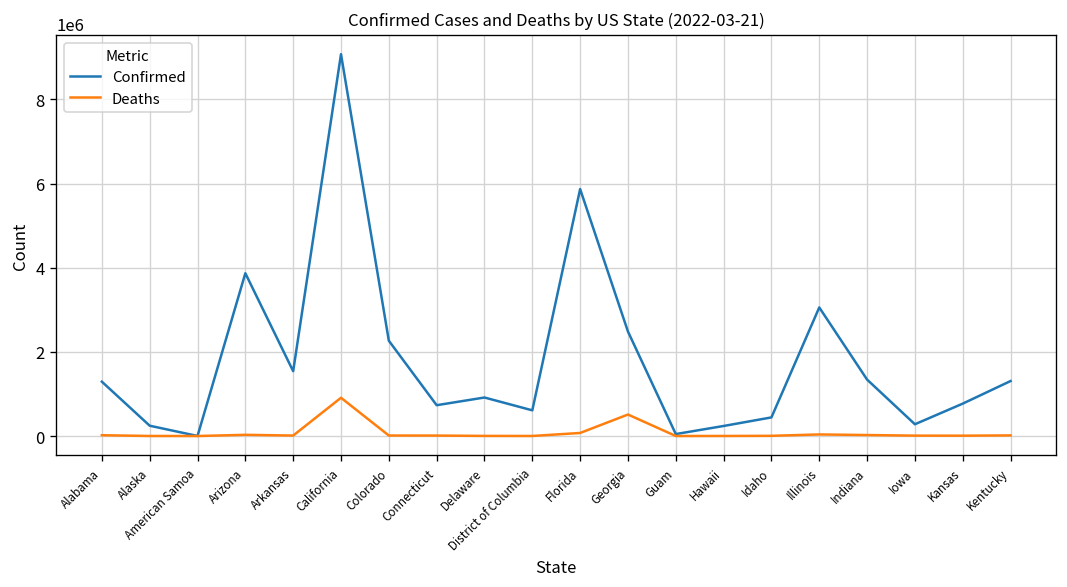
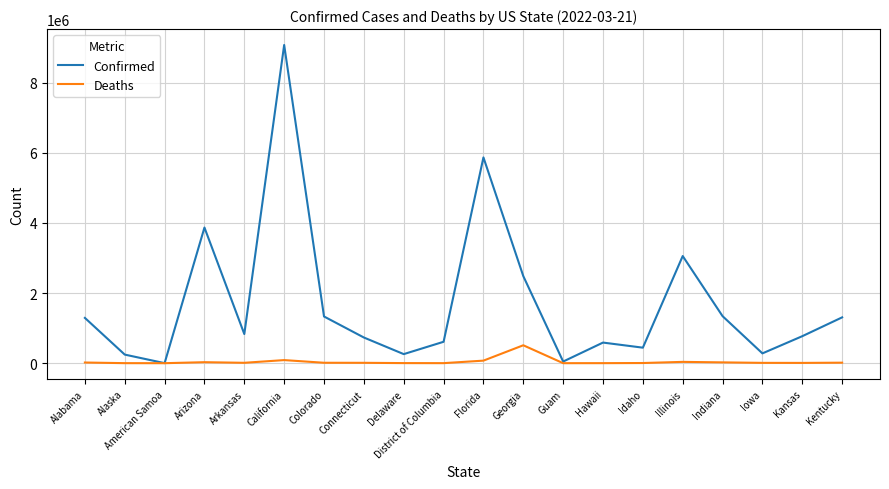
  {
    "Confirmed": {
      "Alabama": 1300000,
      "Alaska": 200000,
      "Arizona": 3900000,
-     "Arkansas": 1500000,
+     "Arkansas": 800000,
      "California": 9100000,
-     "Colorado": 2300000,
+     "Colorado": 1300000,
      "Connecticut": 700000,
-     "Delaware": 900000,
+     "Delaware": 300000,
      "District of Columbia": 600000,
      "Florida": 5900000,
      "Georgia": 2500000,
-     "Hawaii": 200000,
+     "Hawaii": 600000,
      "Idaho": 400000,
      "Illinois": 3100000,
      "Indiana": 1300000,
      "Iowa": 300000,
      "Kansas": 800000,
      "Kentucky": 1300000
    },
    "Deaths": {
      "Alabama": 0,
      "Alaska": 0,
      "Arizona": 0,
      "Arkansas": 0,
-     "California": 900000,
+     "California": 100000,
      "Colorado": 0,
      "Connecticut": 0,
      "Delaware": 0,
      "District of Columbia": 0,
      "Florida": 100000,
      "Georgia": 500000,
      "Hawaii": 0,
      "Idaho": 0,
      "Illinois": 0,
      "Indiana": 0,
      "Iowa": 0,
      "Kansas": 0,
      "Kentucky": 0
    }
  }
